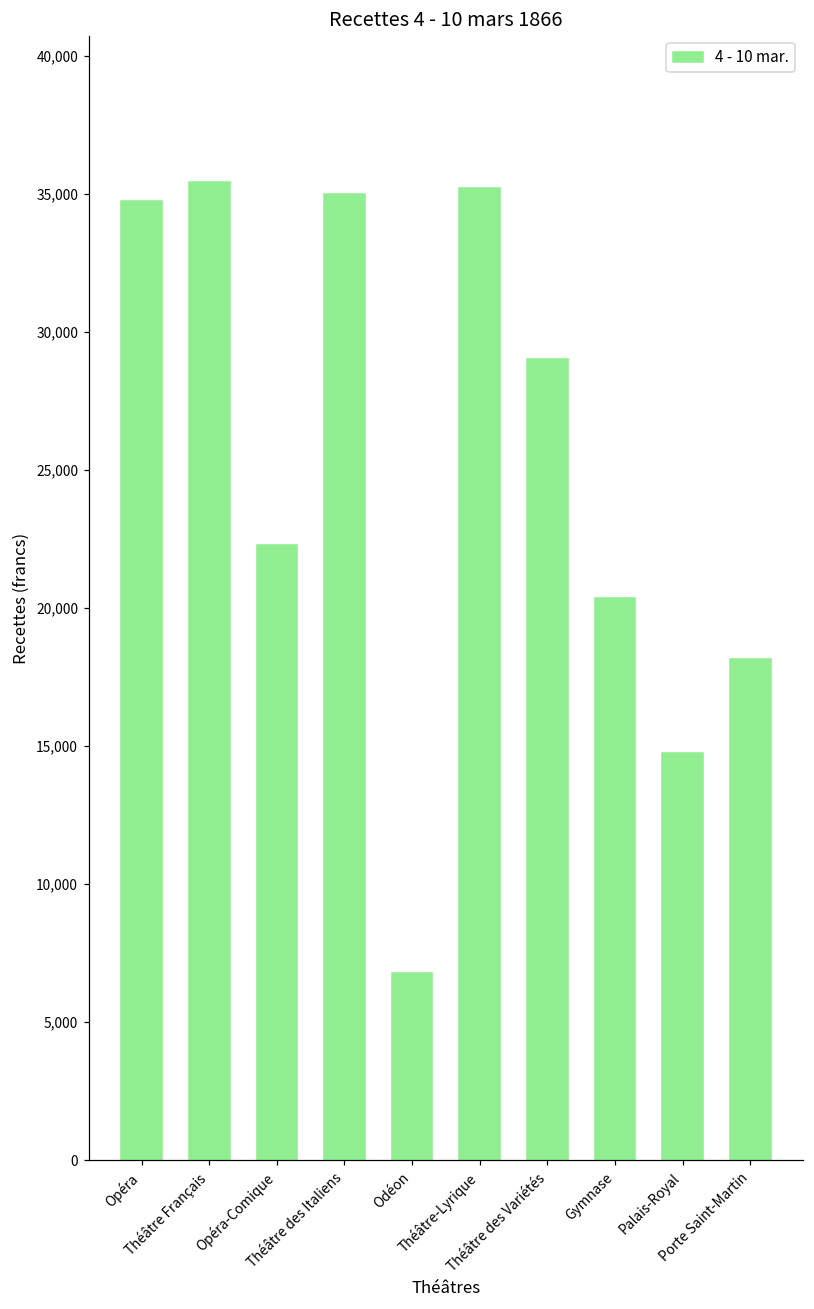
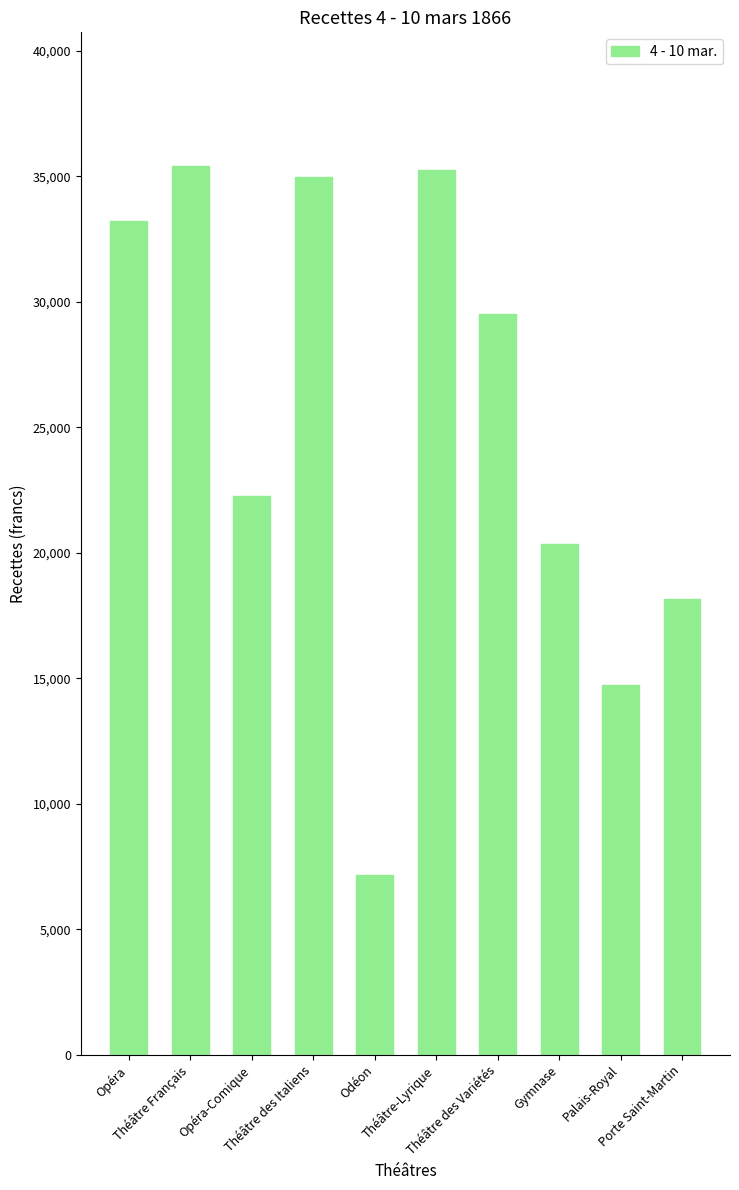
  {
-   "Opéra": "34,800",
+   "Opéra": "33,200",
    "Théâtre Français": "35,400",
    "Opéra-Comique": "22,300",
    "Théâtre des Italiens": "35,000",
-   "Odéon": "6,800",
+   "Odéon": "7,100",
    "Théâtre-Lyrique": "35,200",
-   "Théâtre des Variétés": "29,000",
+   "Théâtre des Variétés": "29,500",
    "Gymnase": "20,400",
    "Palais-Royal": "14,700",
    "Porte Saint-Martin": "18,100"
  }
